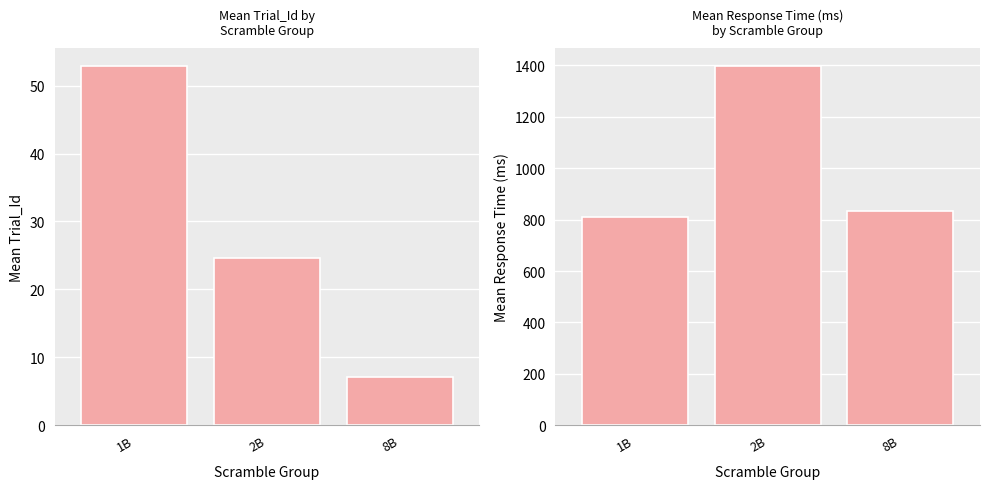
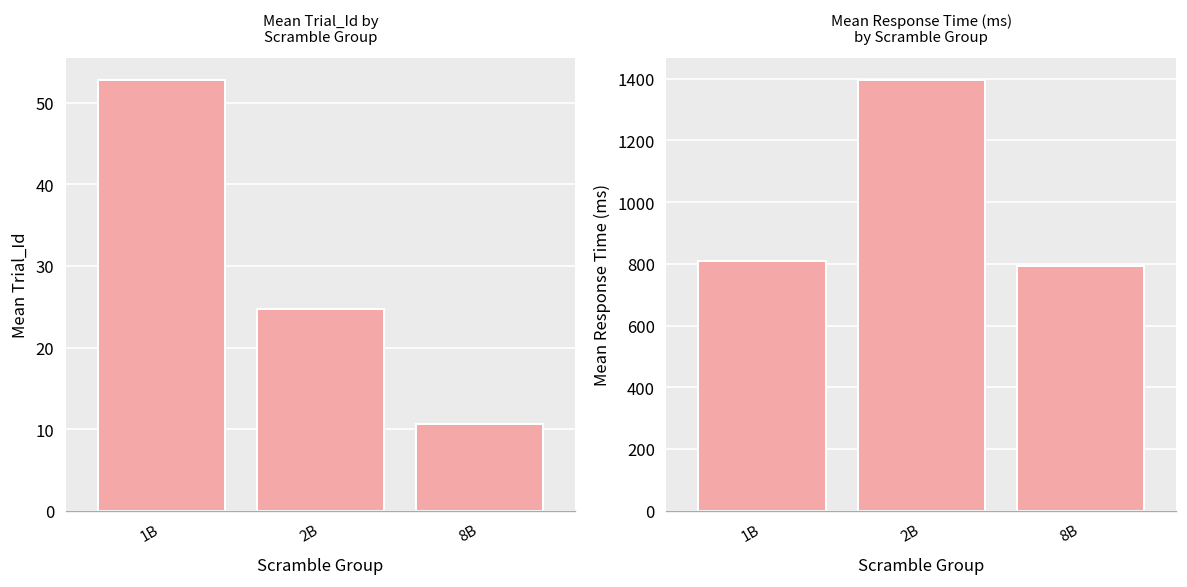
  {
    "Mean Trial_Id by Scramble Group": {
      "1B": 53,
      "2B": 25,
-     "8B": 7
+     "8B": 11
    },
    "Mean Response Time (ms) by Scramble Group": {
      "1B": 810,
      "2B": 1400,
-     "8B": 830
+     "8B": 790
    }
  }
